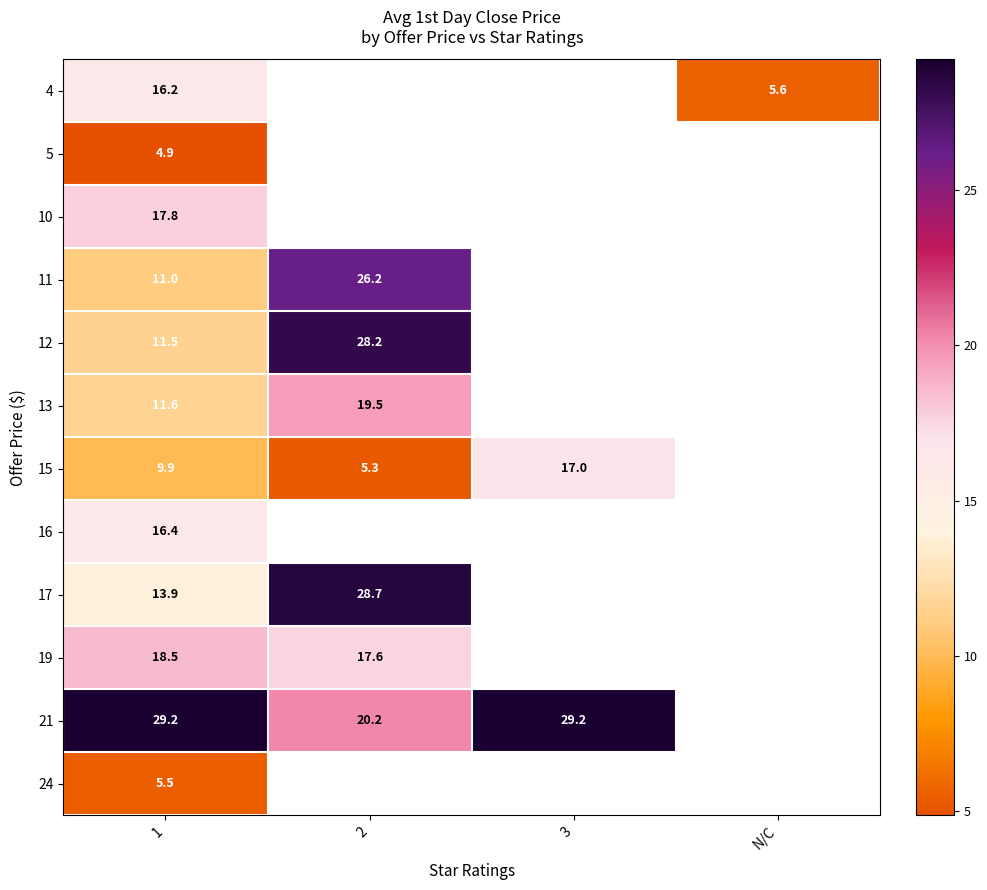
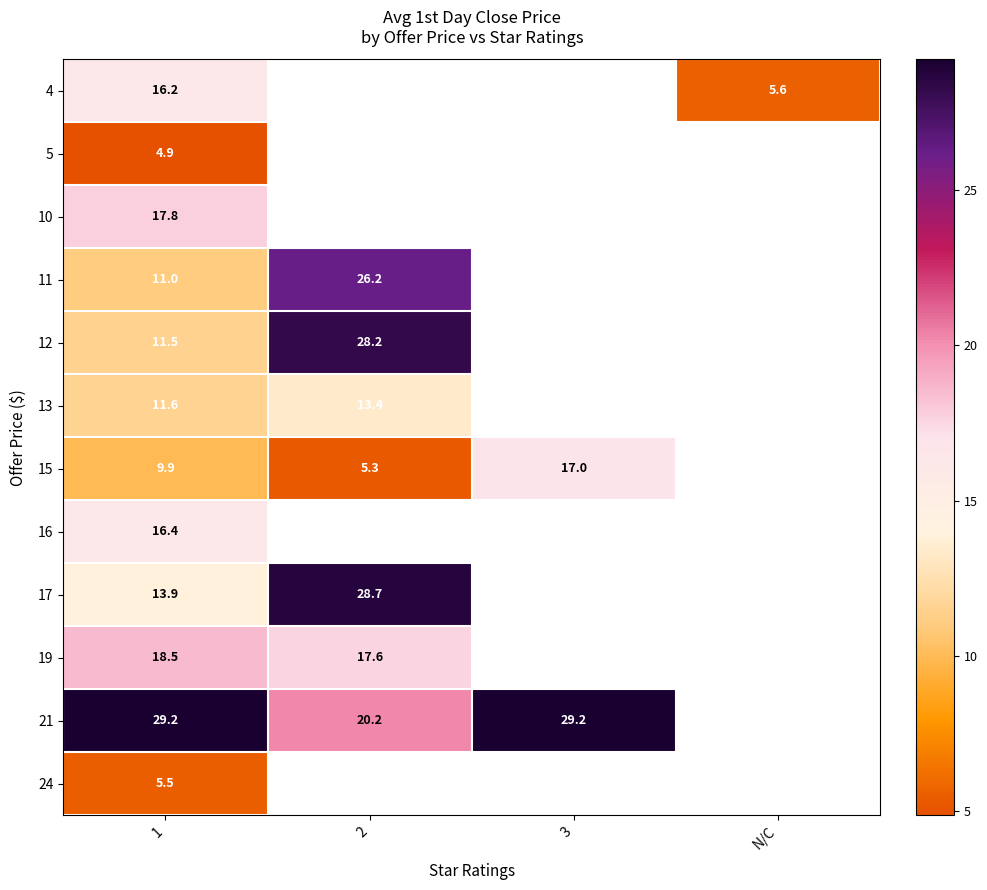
  {
    "4": {
      "1": 16.2,
      "N/C": 5.6
    },
    "5": {
      "1": 4.9
    },
    "10": {
      "1": 17.8
    },
    "11": {
      "1": 11.0,
      "2": 26.2
    },
    "12": {
      "1": 11.5,
      "2": 28.2
    },
    "13": {
      "1": 11.6,
-     "2": 19.5
+     "2": 13.4
    },
    "15": {
      "1": 9.9,
      "2": 5.3,
      "3": 17.0
    },
    "16": {
      "1": 16.4
    },
    "17": {
      "1": 13.9,
      "2": 28.7
    },
    "19": {
      "1": 18.5,
      "2": 17.6
    },
    "21": {
      "1": 29.2,
      "2": 20.2,
      "3": 29.2
    },
    "24": {
      "1": 5.5
    }
  }
